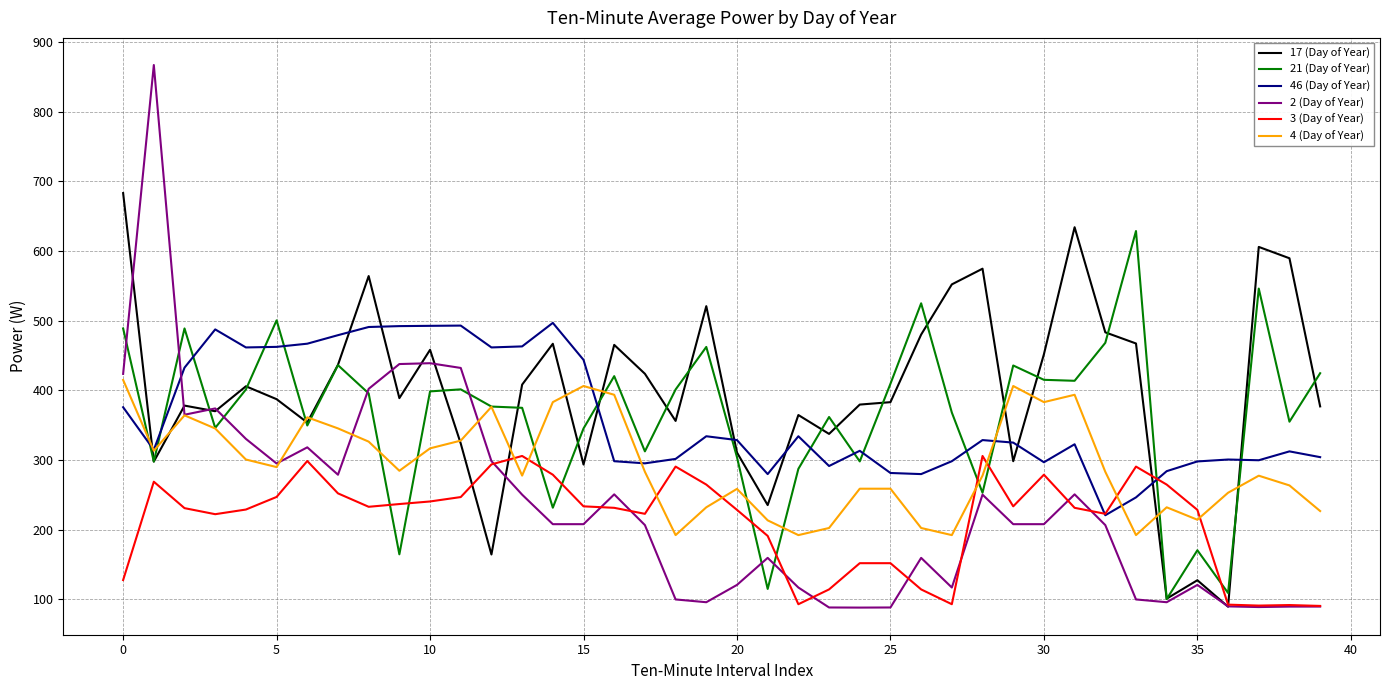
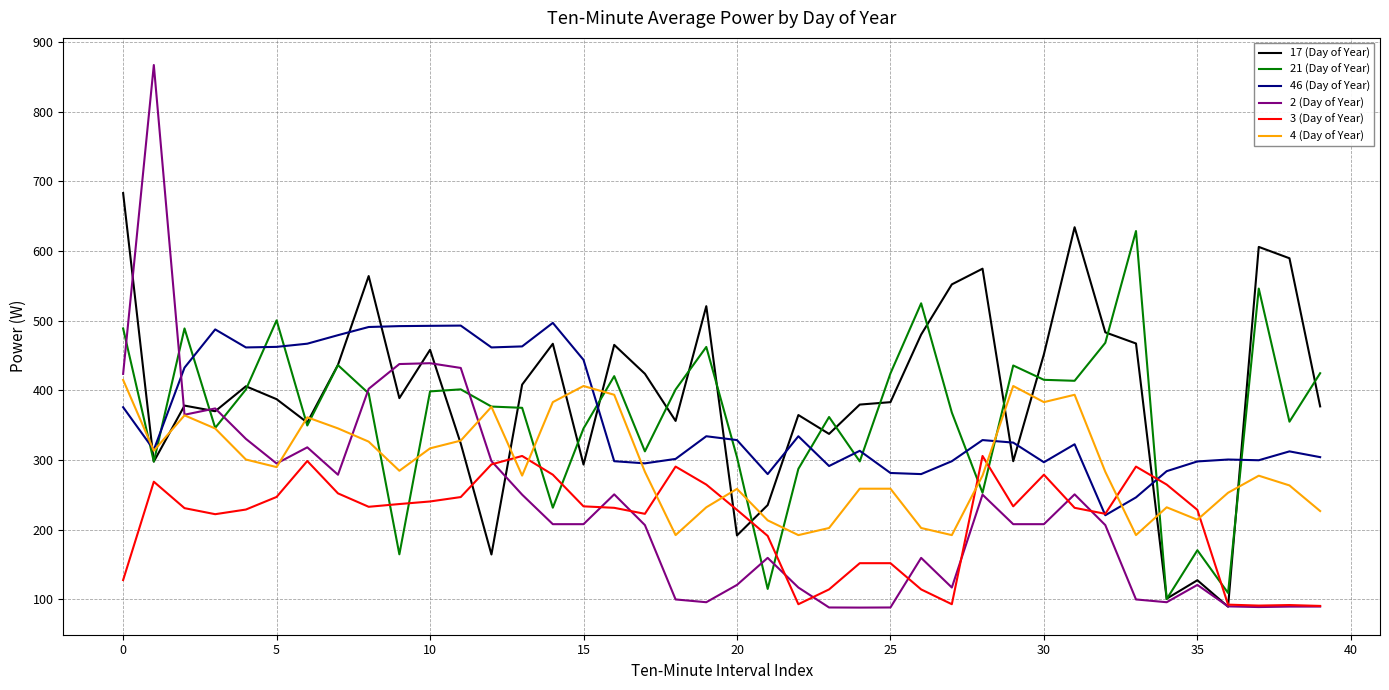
  {
    "17 (Day of Year)": {
      "0": 680,
      "5": 390,
      "10": 460,
      "15": 290,
-     "20": 310,
+     "20": 190,
      "25": 380,
      "30": 450,
      "35": 130
    },
    "21 (Day of Year)": {
      "0": 490,
      "5": 500,
      "10": 400,
      "15": 350,
      "20": 300,
-     "25": 410,
+     "25": 420,
      "30": 420,
      "35": 170
    },
    "46 (Day of Year)": {
      "0": 380,
      "5": 460,
      "10": 490,
      "15": 440,
      "20": 330,
      "25": 280,
      "30": 300,
      "35": 300
    },
    "2 (Day of Year)": {
      "0": 420,
      "5": 290,
      "10": 440,
      "15": 210,
      "20": 120,
      "25": 90,
      "30": 210,
      "35": 120
    },
    "3 (Day of Year)": {
      "0": 130,
      "5": 250,
      "10": 240,
      "15": 230,
      "20": 230,
      "25": 150,
      "30": 280,
      "35": 230
    },
    "4 (Day of Year)": {
      "0": 410,
      "5": 290,
      "10": 320,
      "15": 410,
      "20": 260,
      "25": 260,
      "30": 380,
      "35": 210
    }
  }
